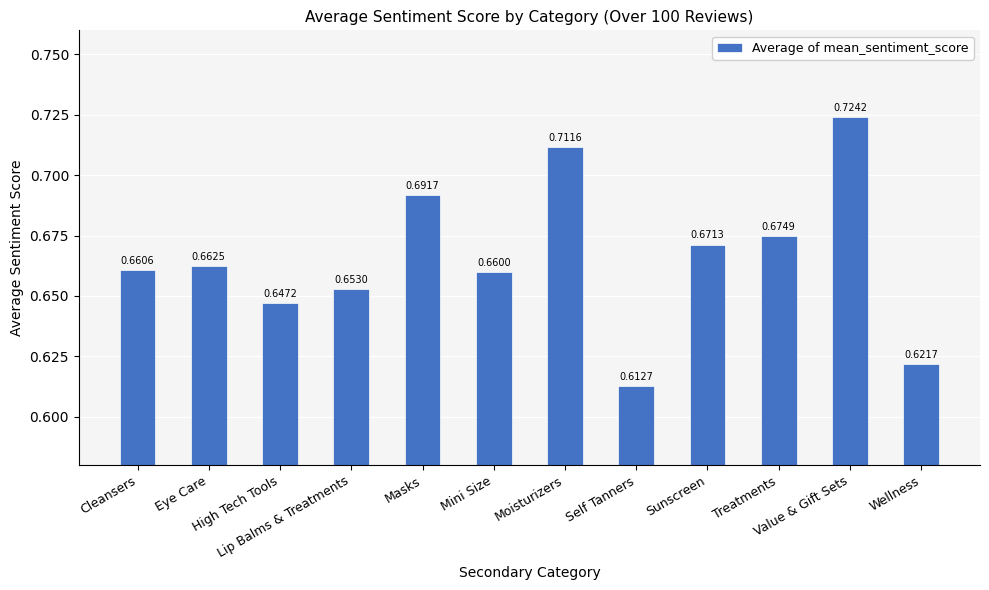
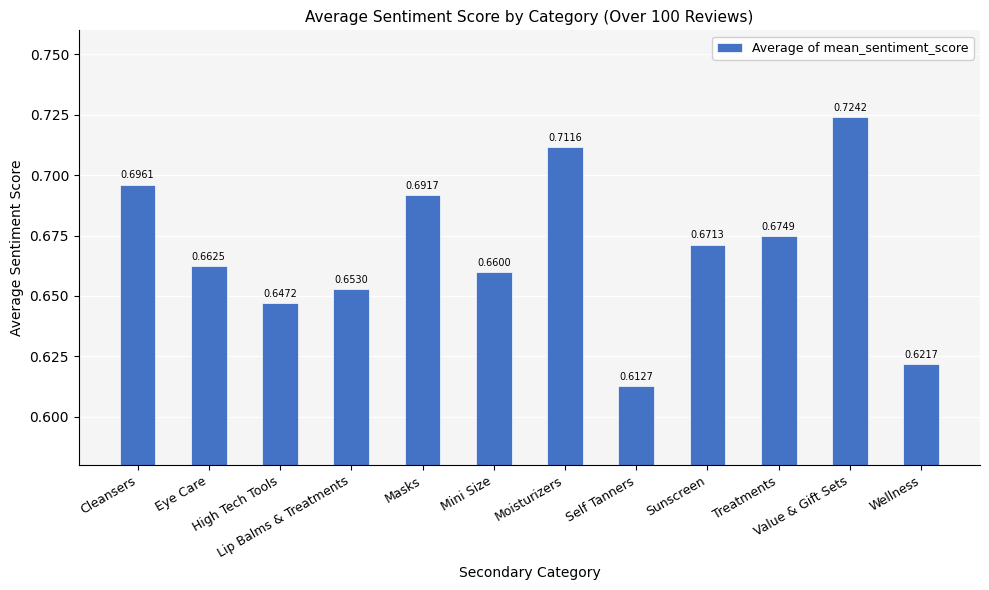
  {
-   "Cleansers": 0.6606,
+   "Cleansers": 0.6961,
    "Eye Care": 0.6625,
    "High Tech Tools": 0.6472,
    "Lip Balms & Treatments": 0.6530,
    "Masks": 0.6917,
    "Mini Size": 0.6600,
    "Moisturizers": 0.7116,
    "Self Tanners": 0.6127,
    "Sunscreen": 0.6713,
    "Treatments": 0.6749,
    "Value & Gift Sets": 0.7242,
    "Wellness": 0.6217
  }
